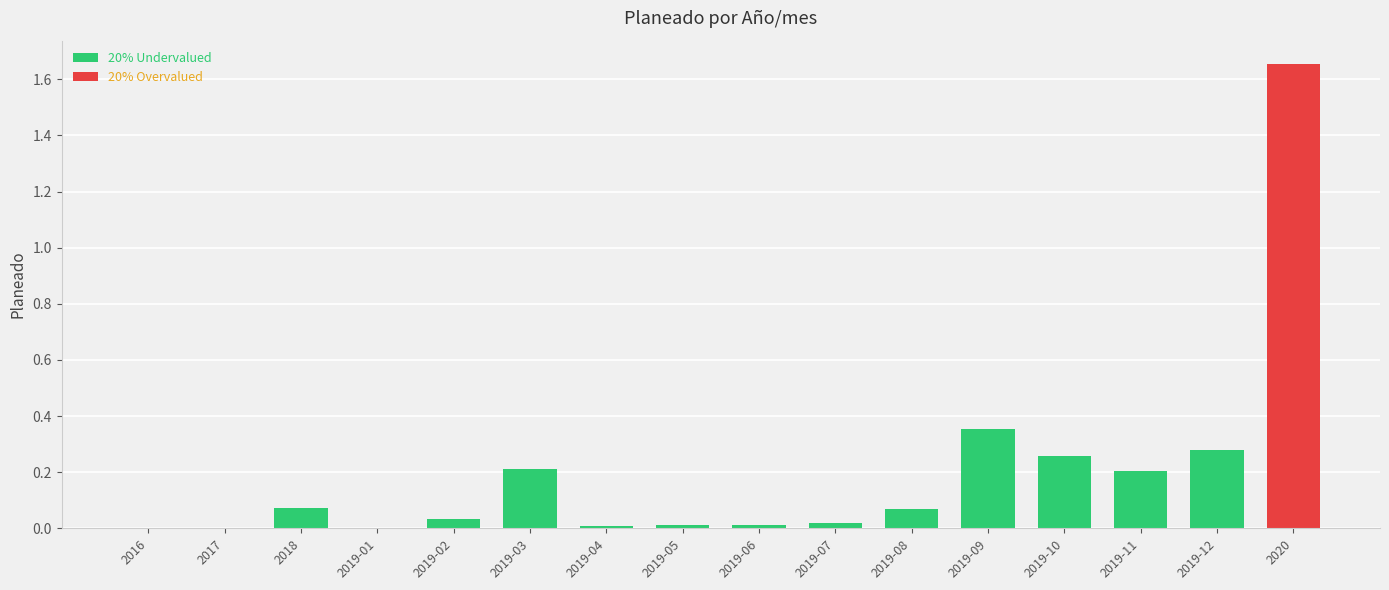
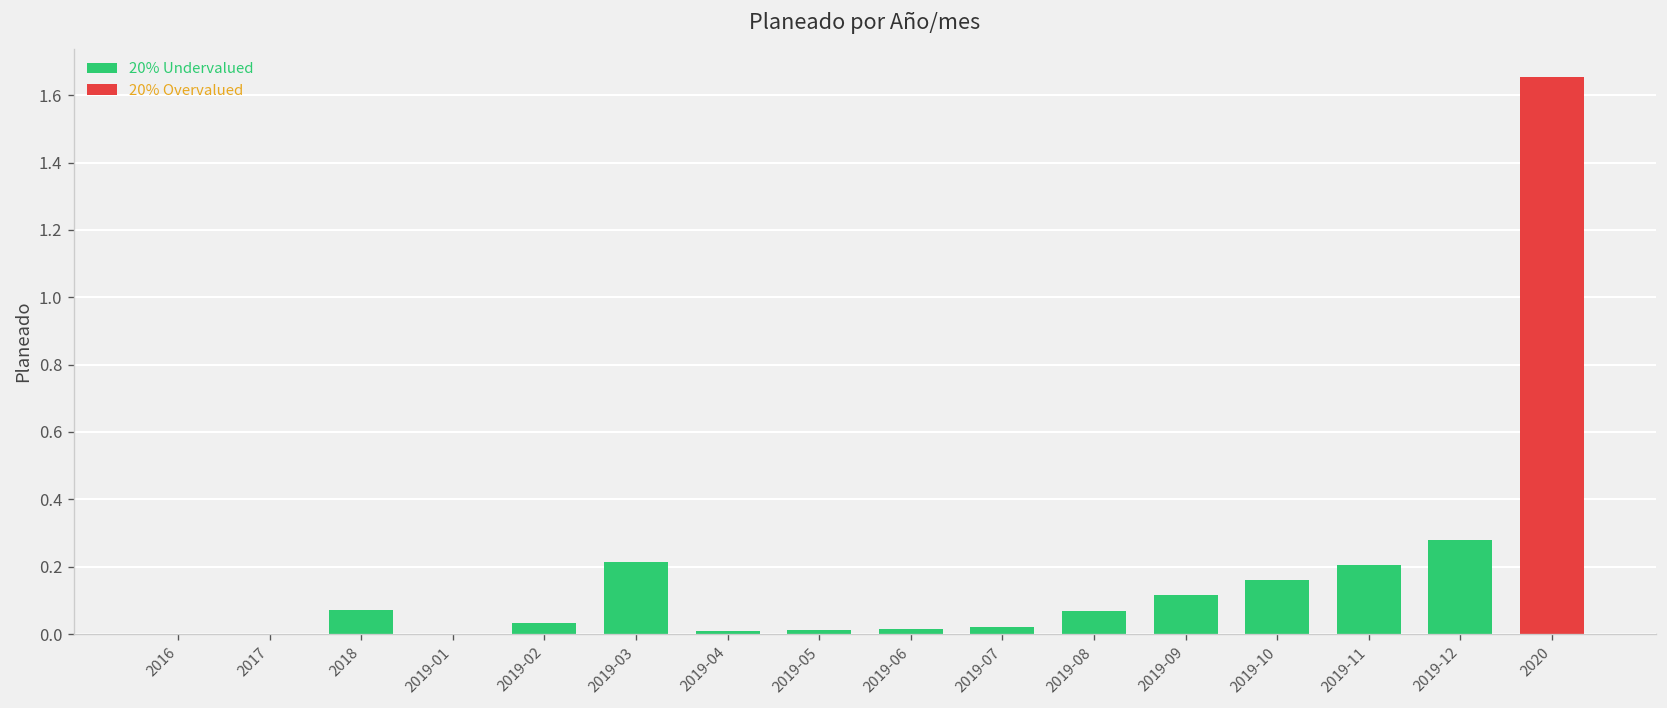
  {
    "20% Undervalued": {
      "2016": 0.00,
      "2017": 0.00,
      "2018": 0.07,
      "2019-01": 0.00,
      "2019-02": 0.03,
      "2019-03": 0.21,
      "2019-05": 0.01,
      "2019-06": 0.01,
      "2019-07": 0.02,
      "2019-08": 0.07,
-     "2019-09": 0.35,
-     "2019-10": 0.26,
+     "2019-09": 0.12,
+     "2019-10": 0.16,
      "2019-11": 0.20,
      "2019-12": 0.28
    },
    "20% Overvalued": {
      "2020": 1.65
    }
  }
